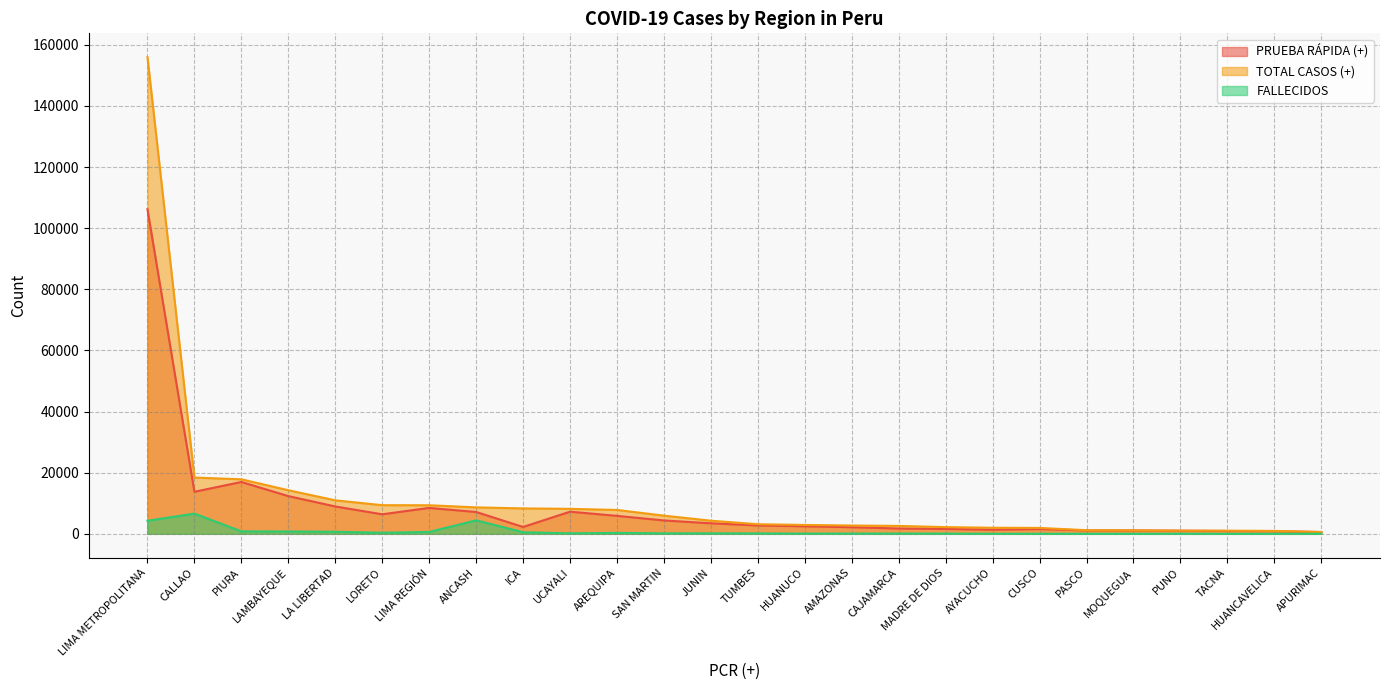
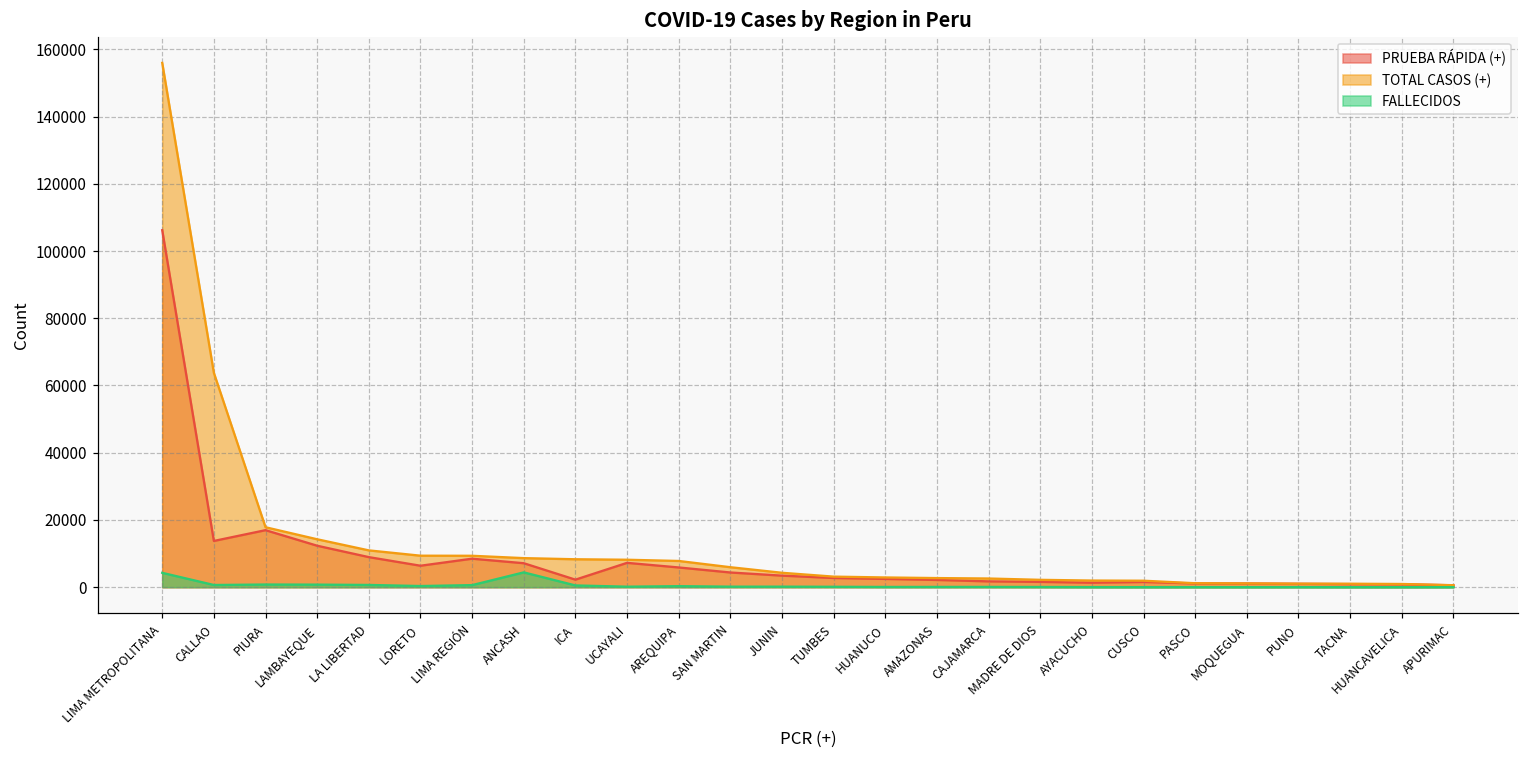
  {
    "PRUEBA RÁPIDA (+)": {
      "LIMA METROPOLITANA": 106000,
      "CALLAO": 14000,
      "PIURA": 17000,
      "LAMBAYEQUE": 12000,
      "LA LIBERTAD": 9000,
      "LORETO": 6000,
      "LIMA REGIÓN": 8000,
      "ANCASH": 7000,
      "ICA": 2000,
      "UCAYALI": 7000,
      "AREQUIPA": 6000,
      "SAN MARTIN": 4000,
      "JUNIN": 3000,
      "CAJAMARCA": 2000
    },
    "TOTAL CASOS (+)": {
      "LIMA METROPOLITANA": 156000,
-     "CALLAO": 18000,
+     "CALLAO": 64000,
      "PIURA": 18000,
      "LAMBAYEQUE": 14000,
      "LA LIBERTAD": 11000,
      "LORETO": 9000,
      "LIMA REGIÓN": 9000,
      "ANCASH": 9000,
      "ICA": 8000,
      "UCAYALI": 8000,
      "AREQUIPA": 8000,
      "SAN MARTIN": 6000,
      "JUNIN": 4000,
      "CAJAMARCA": 3000
    },
    "FALLECIDOS": {
      "LIMA METROPOLITANA": 4000,
-     "CALLAO": 7000,
+     "CALLAO": 1000,
      "PIURA": 1000,
      "LAMBAYEQUE": 1000,
      "LA LIBERTAD": 1000,
      "LORETO": 0,
      "LIMA REGIÓN": 1000,
      "ANCASH": 4000,
      "ICA": 1000,
      "UCAYALI": 0,
      "AREQUIPA": 0,
      "SAN MARTIN": 0,
      "JUNIN": 0,
      "TUMBES": 0,
      "HUANUCO": 0,
      "AMAZONAS": 0,
      "CAJAMARCA": 0,
      "MADRE DE DIOS": 0,
      "AYACUCHO": 0,
      "CUSCO": 0,
      "PASCO": 0,
      "MOQUEGUA": 0,
      "PUNO": 0,
      "TACNA": 0,
      "HUANCAVELICA": 0
    }
  }
